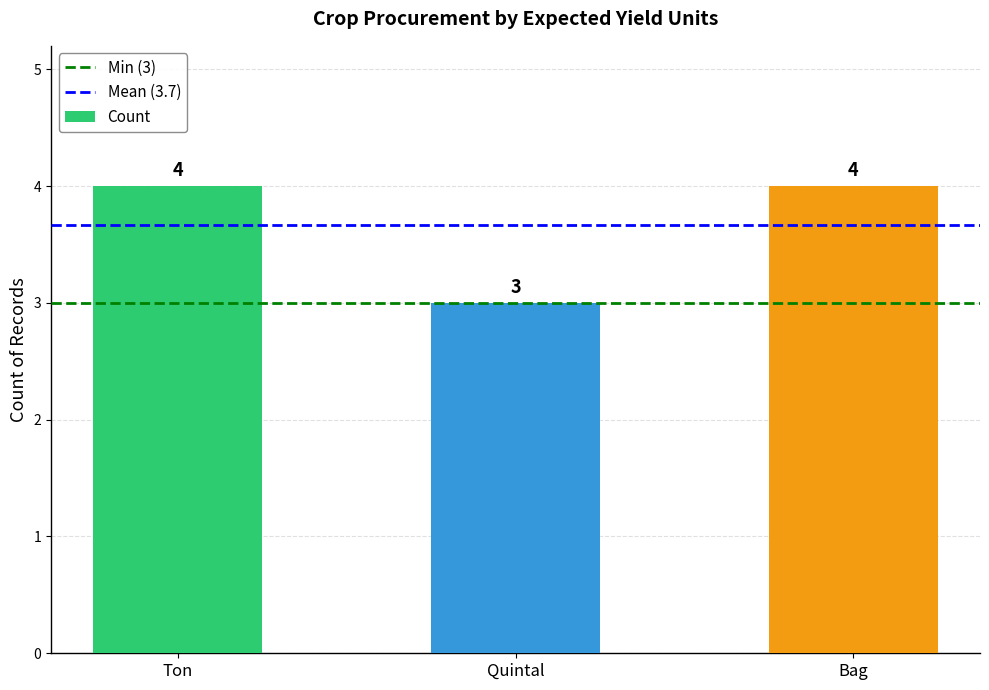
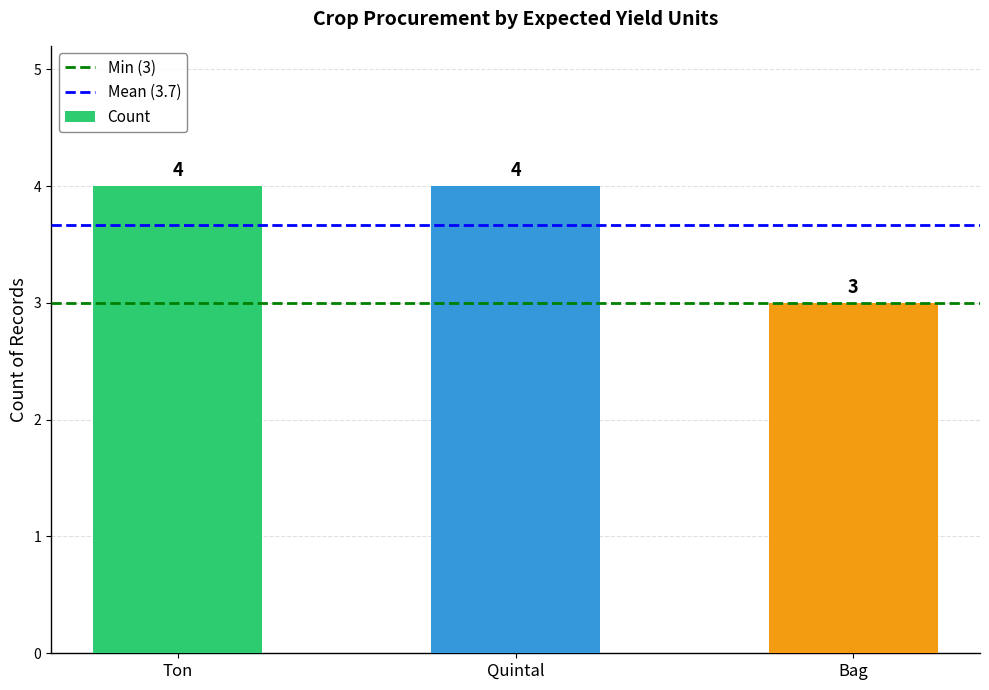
  {
    "Ton": 4,
-   "Quintal": 3,
-   "Bag": 4
+   "Quintal": 4,
+   "Bag": 3
  }
